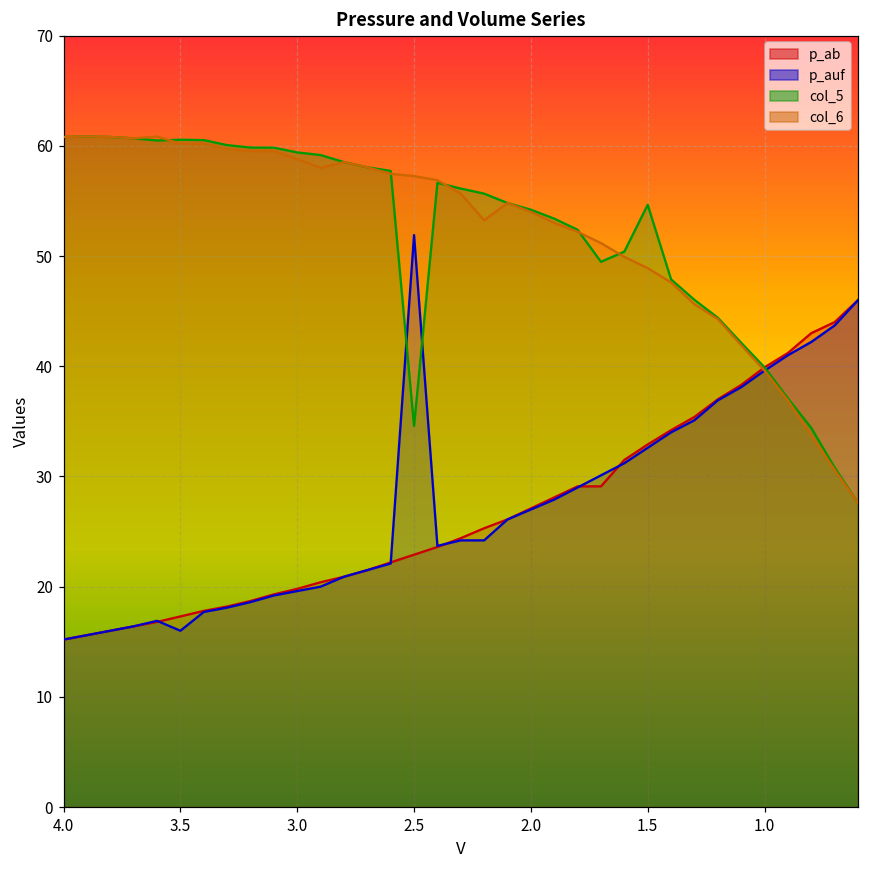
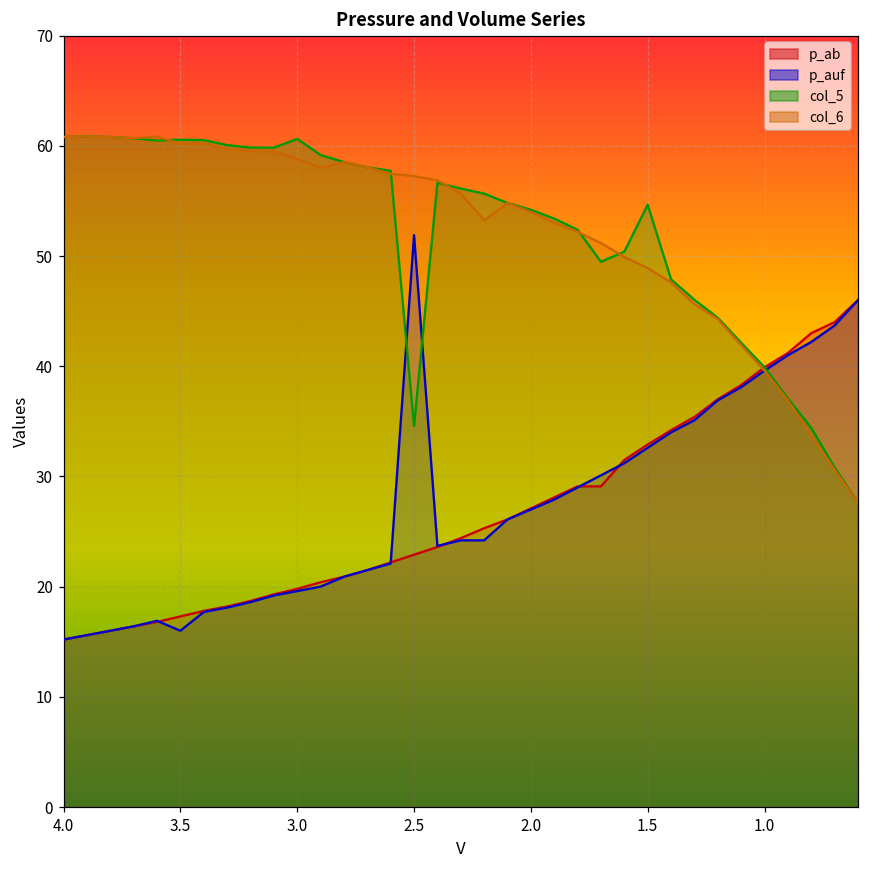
  {
    "p_auf": {
      "3.5": 16.0,
      "2.5": 51.9,
      "1.5": 32.6
    },
    "col_5": {
      "3.5": 60.6,
-     "3.0": 59.4,
+     "3.0": 60.6,
      "2.5": 34.6,
      "1.5": 54.6
    }
  }
